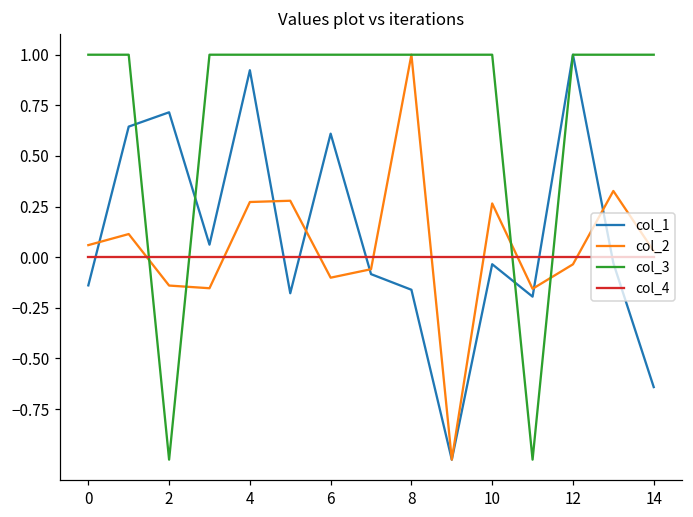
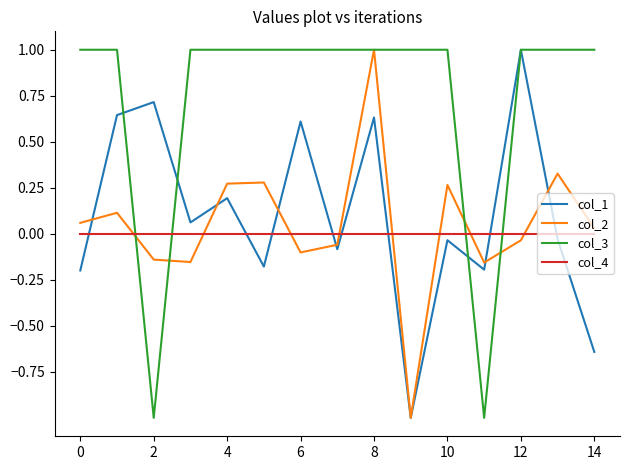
  {
    "col_1": {
-     "0": -0.14,
+     "0": -0.20,
      "2": 0.72,
-     "4": 0.92,
+     "4": 0.19,
      "6": 0.61,
-     "8": -0.16,
+     "8": 0.63,
      "10": -0.03,
      "14": -0.64
    },
    "col_2": {
      "0": 0.06,
      "2": -0.14,
      "4": 0.27,
      "6": -0.10,
      "10": 0.27,
      "12": -0.04
    },
    "col_3": {
      "0": 1.00,
      "2": -1.00,
      "4": 1.00,
      "6": 1.00,
      "10": 1.00,
      "14": 1.00
    },
    "col_4": {
      "0": 0.00,
      "2": 0.00,
      "4": 0.00,
      "6": 0.00,
      "8": 0.00,
      "10": 0.00,
      "12": 0.00
    }
  }
